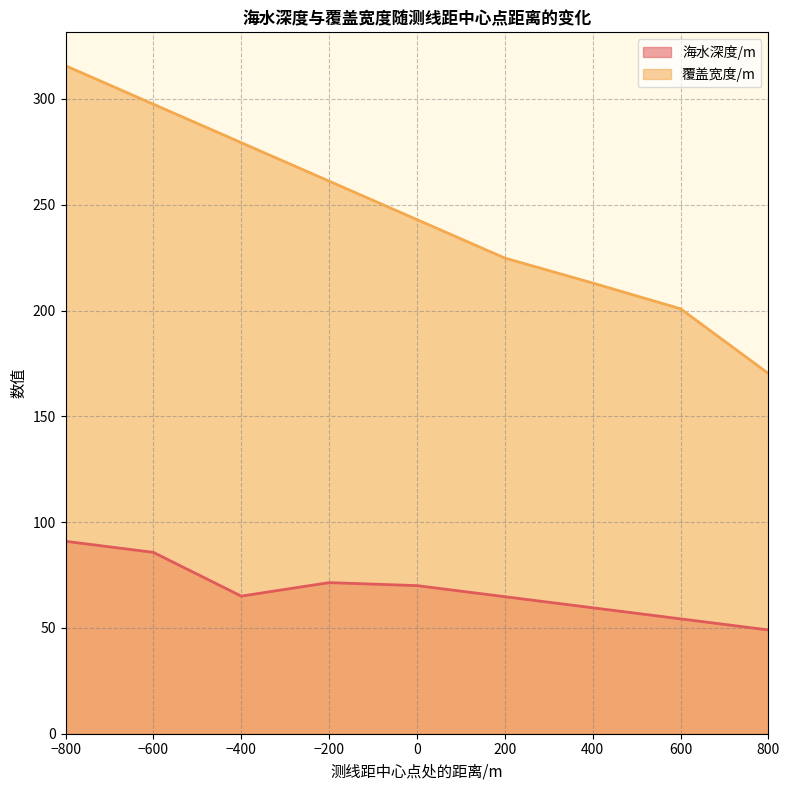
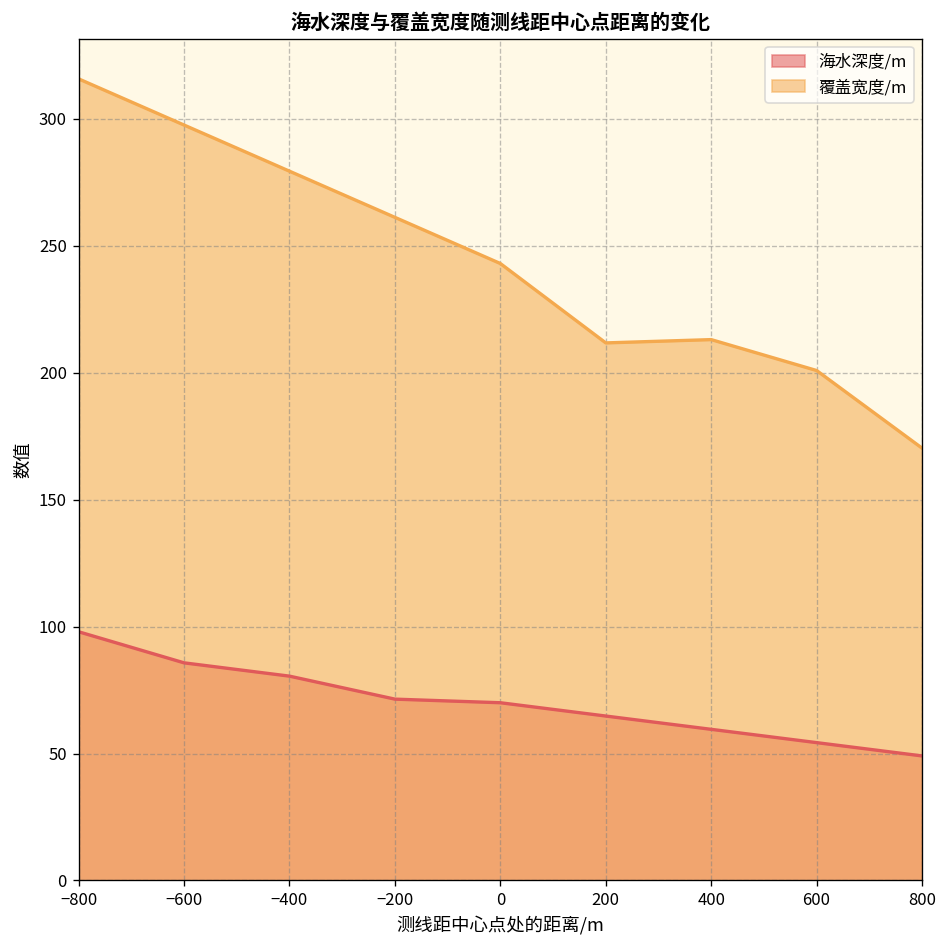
  {
    "海水深度/m": {
-     "−800": 91,
+     "−800": 98,
      "−600": 86,
-     "−400": 65,
+     "−400": 80,
      "−200": 71,
      "0": 70,
      "200": 65,
      "400": 60,
      "600": 54,
      "800": 49
    },
    "覆盖宽度/m": {
      "−800": 316,
      "−600": 298,
      "−400": 279,
      "−200": 261,
      "0": 243,
-     "200": 225,
+     "200": 212,
      "400": 213,
      "600": 201,
      "800": 170
    }
  }
